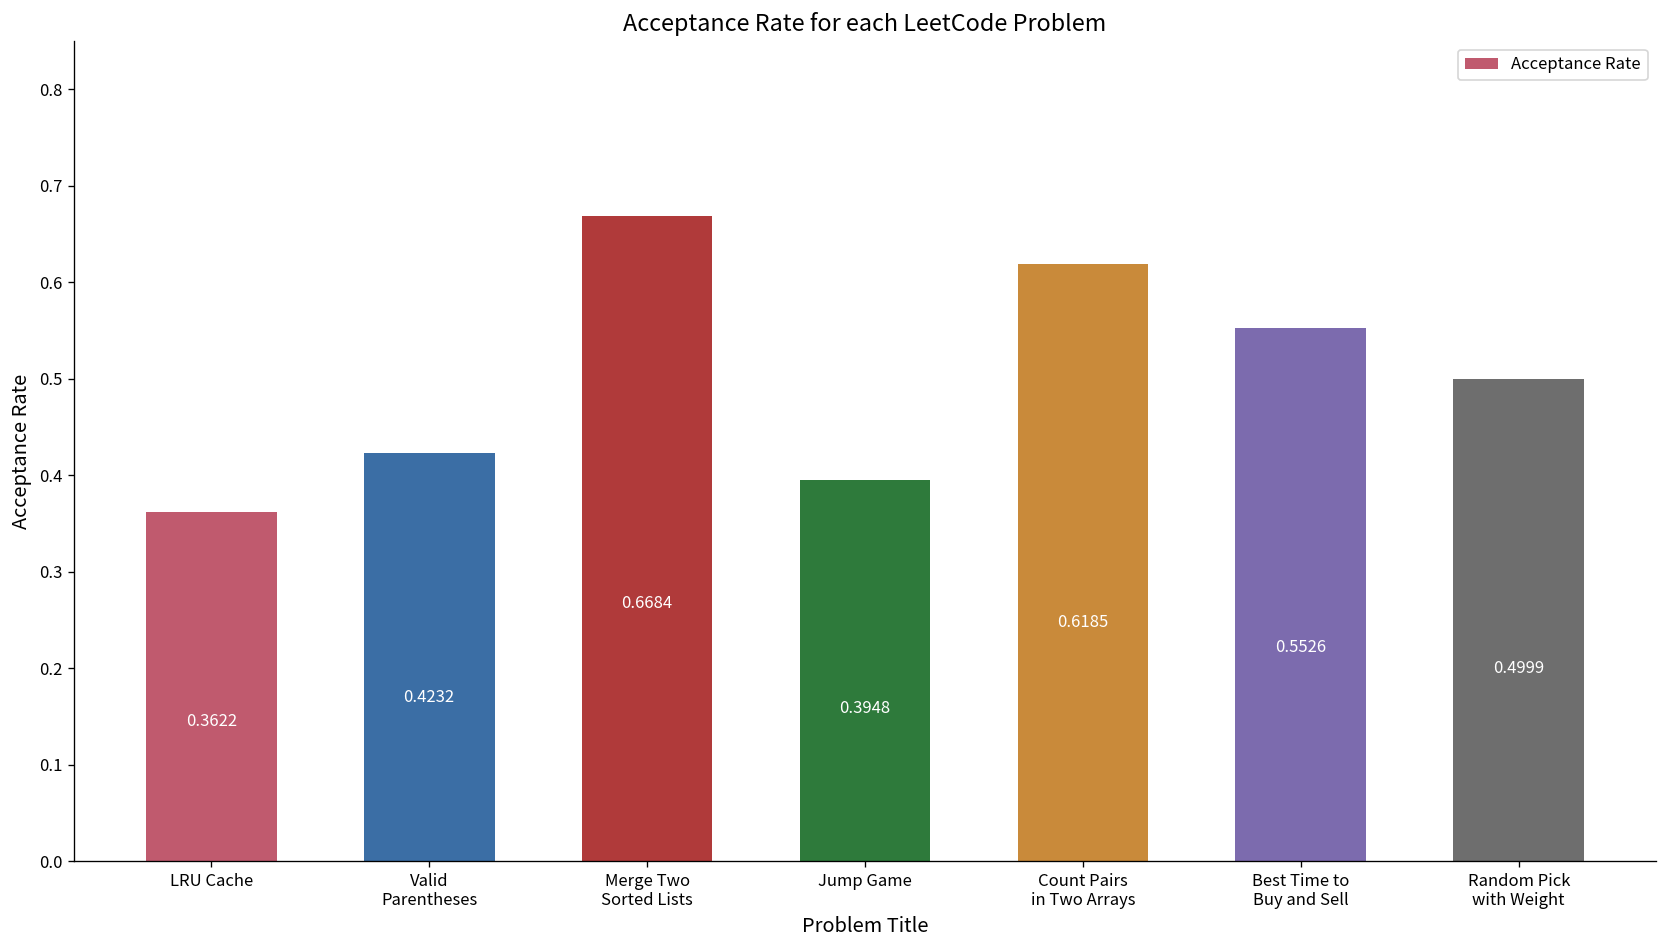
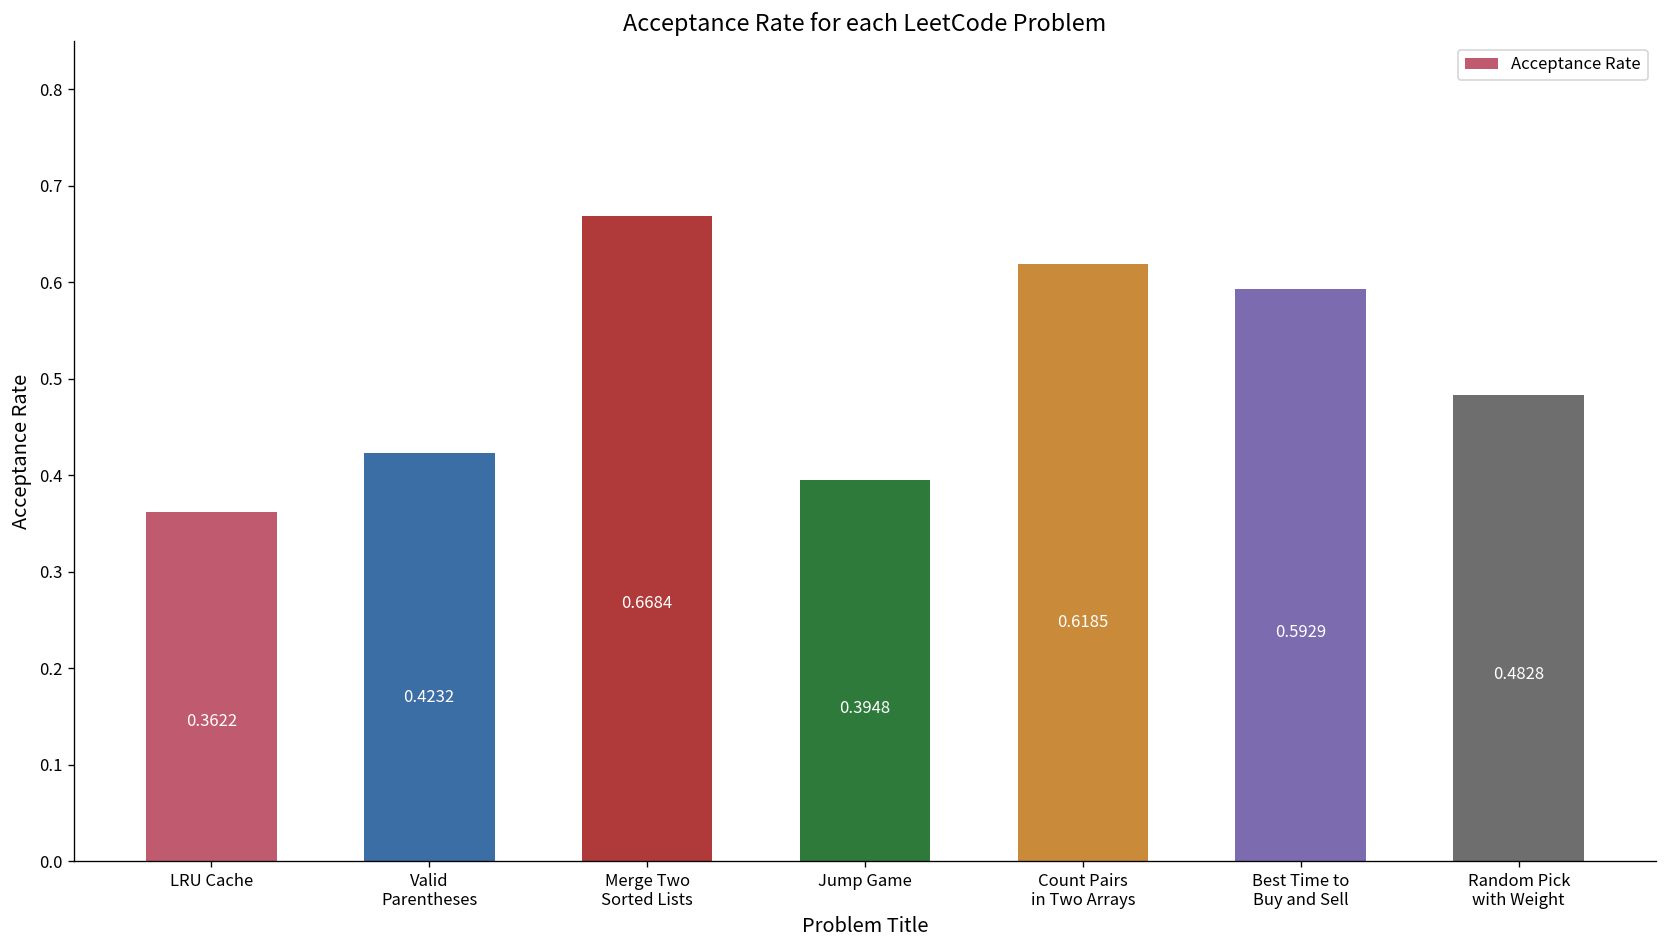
  {
    "LRU Cache": 0.3622,
    "Valid Parentheses": 0.4232,
    "Merge Two Sorted Lists": 0.6684,
    "Jump Game": 0.3948,
    "Count Pairs in Two Arrays": 0.6185,
-   "Best Time to Buy and Sell": 0.5526,
-   "Random Pick with Weight": 0.4999
+   "Best Time to Buy and Sell": 0.5929,
+   "Random Pick with Weight": 0.4828
  }
